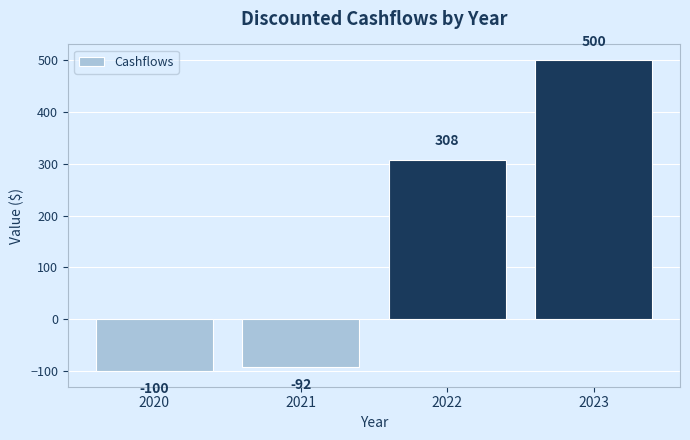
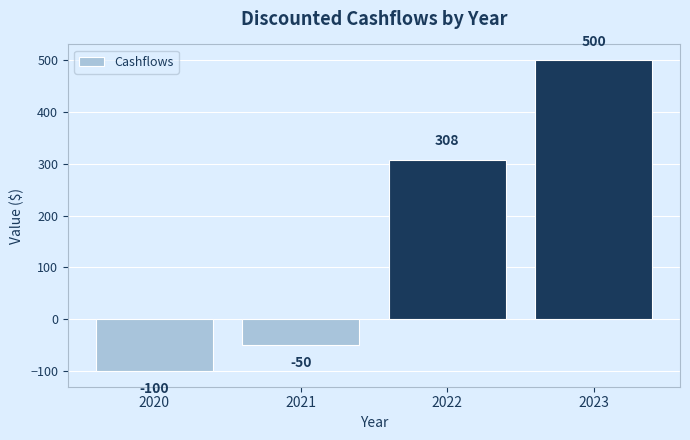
  {
    "2020": -100,
-   "2021": -92,
+   "2021": -50,
    "2022": 308,
    "2023": 500
  }
